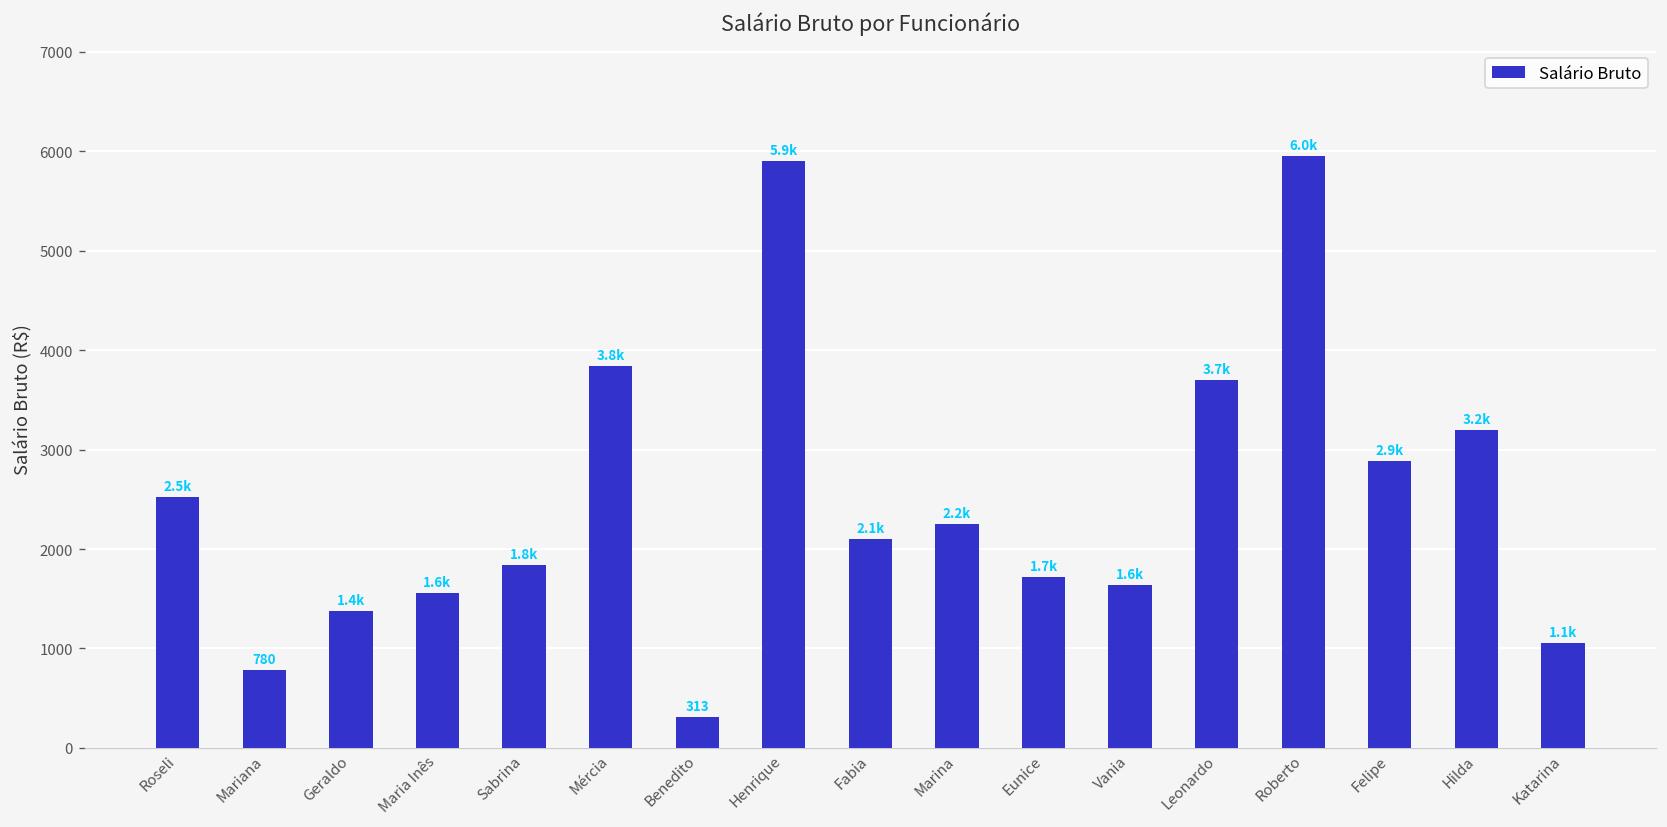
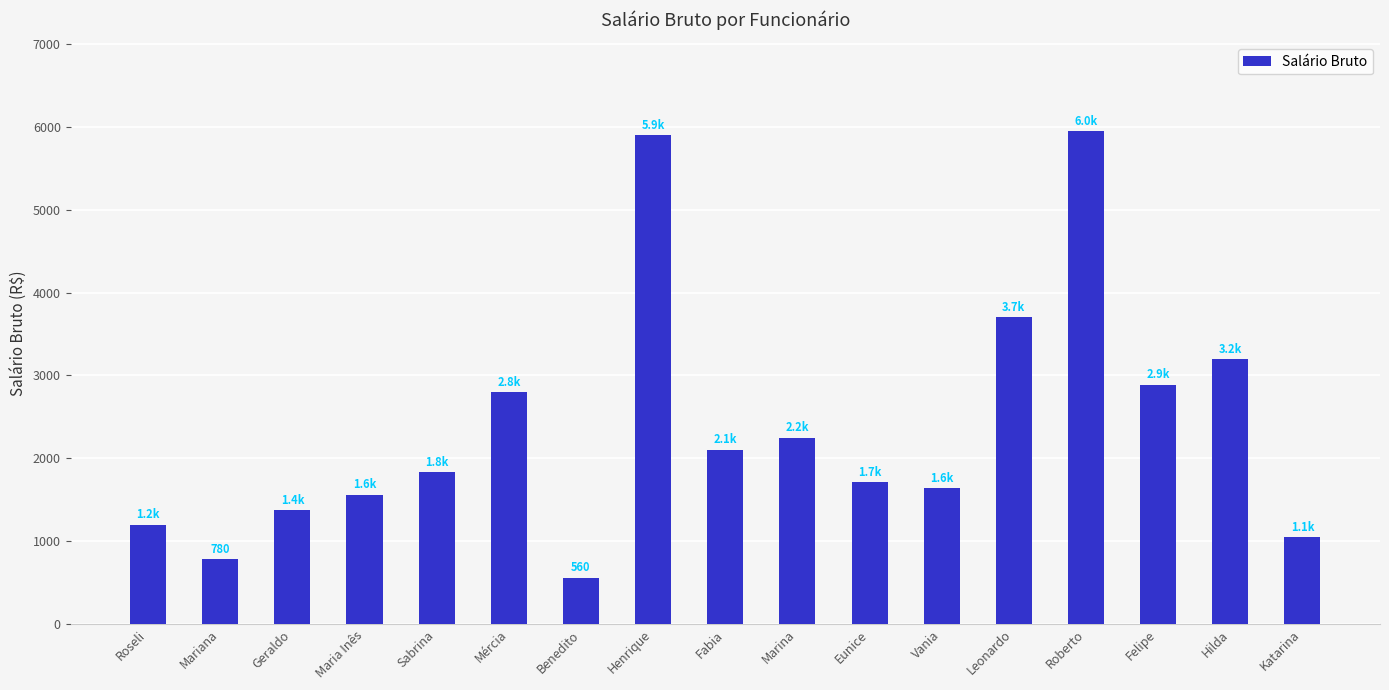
  {
-   "Roseli": "2.5k",
+   "Roseli": "1.2k",
    "Mariana": "780",
    "Geraldo": "1.4k",
    "Maria Inês": "1.6k",
    "Sabrina": "1.8k",
-   "Mércia": "3.8k",
-   "Benedito": "313",
+   "Mércia": "2.8k",
+   "Benedito": "560",
    "Henrique": "5.9k",
    "Fabia": "2.1k",
    "Marina": "2.2k",
    "Eunice": "1.7k",
    "Vania": "1.6k",
    "Leonardo": "3.7k",
    "Roberto": "6.0k",
    "Felipe": "2.9k",
    "Hilda": "3.2k",
    "Katarina": "1.1k"
  }
